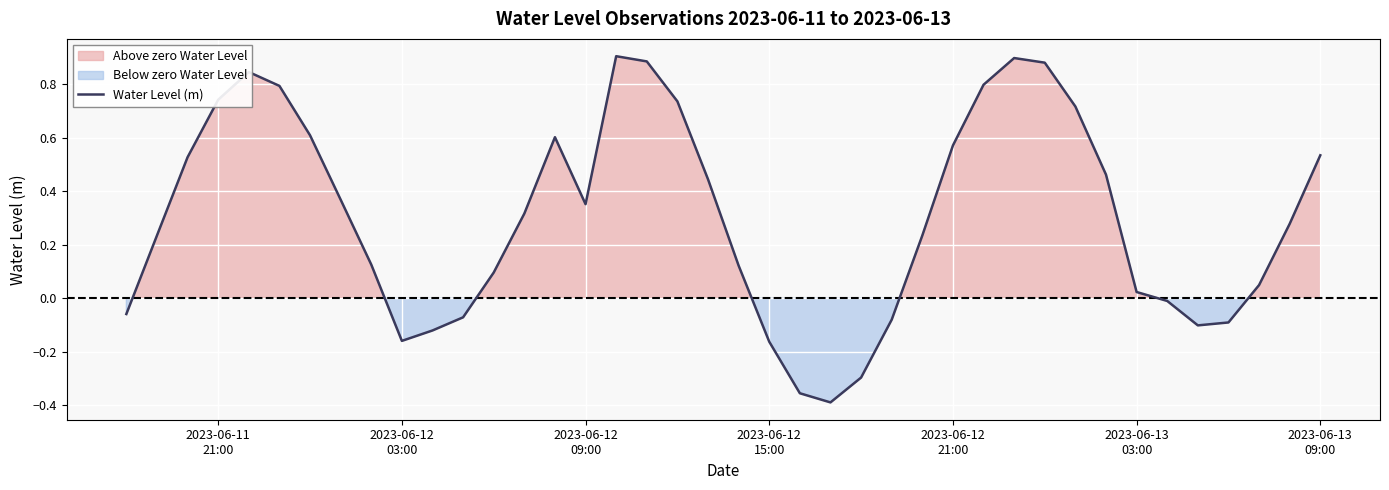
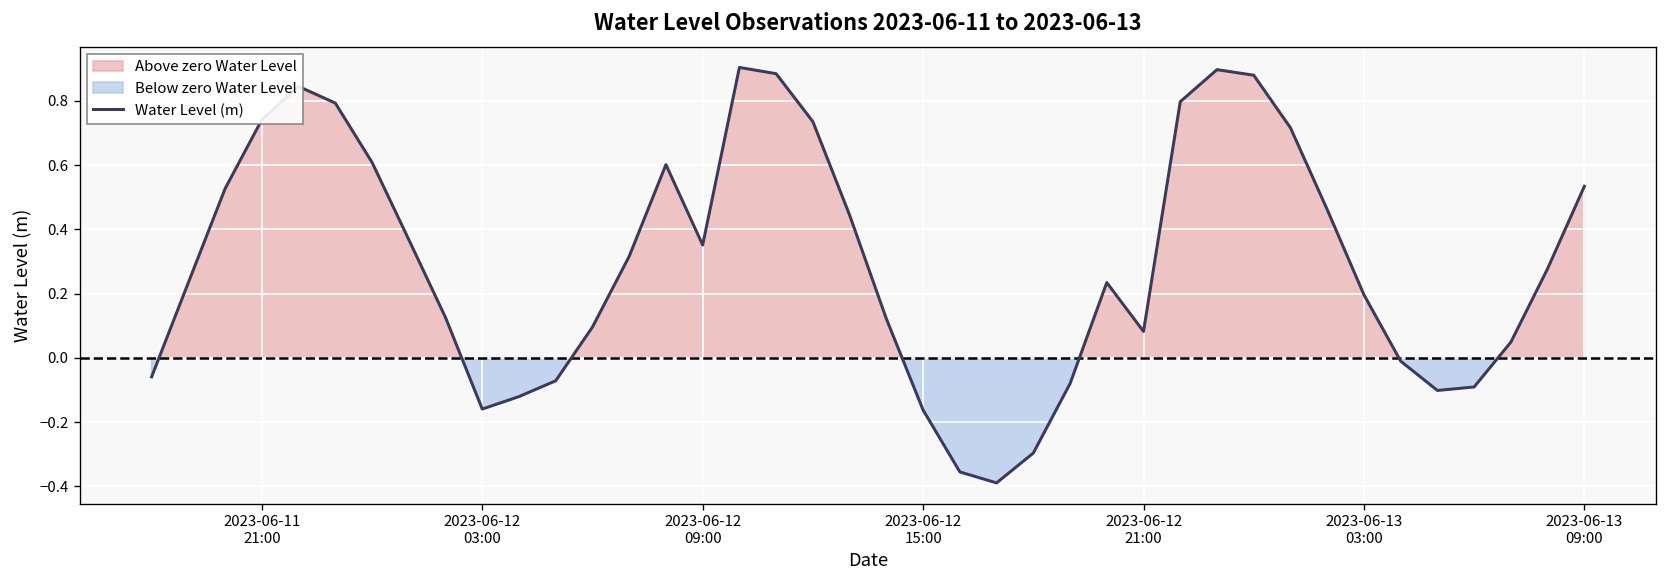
  {
    "2023-06-12 03:00": -0.16,
    "2023-06-12 09:00": 0.35,
    "2023-06-12 15:00": -0.16,
-   "2023-06-12 21:00": 0.57,
-   "2023-06-13 03:00": 0.02,
+   "2023-06-12 21:00": 0.08,
+   "2023-06-13 03:00": 0.20,
    "2023-06-13 09:00": 0.53
  }
